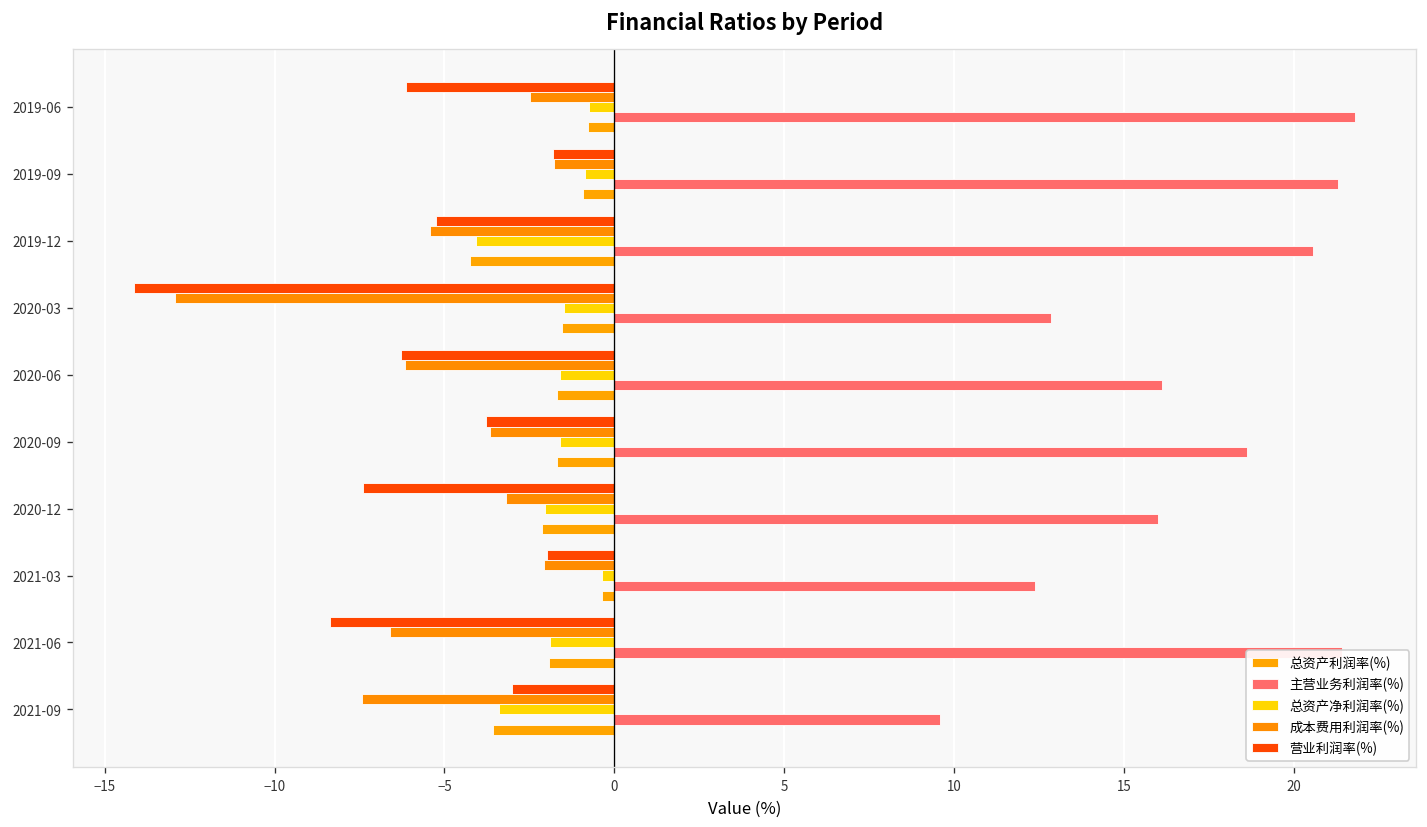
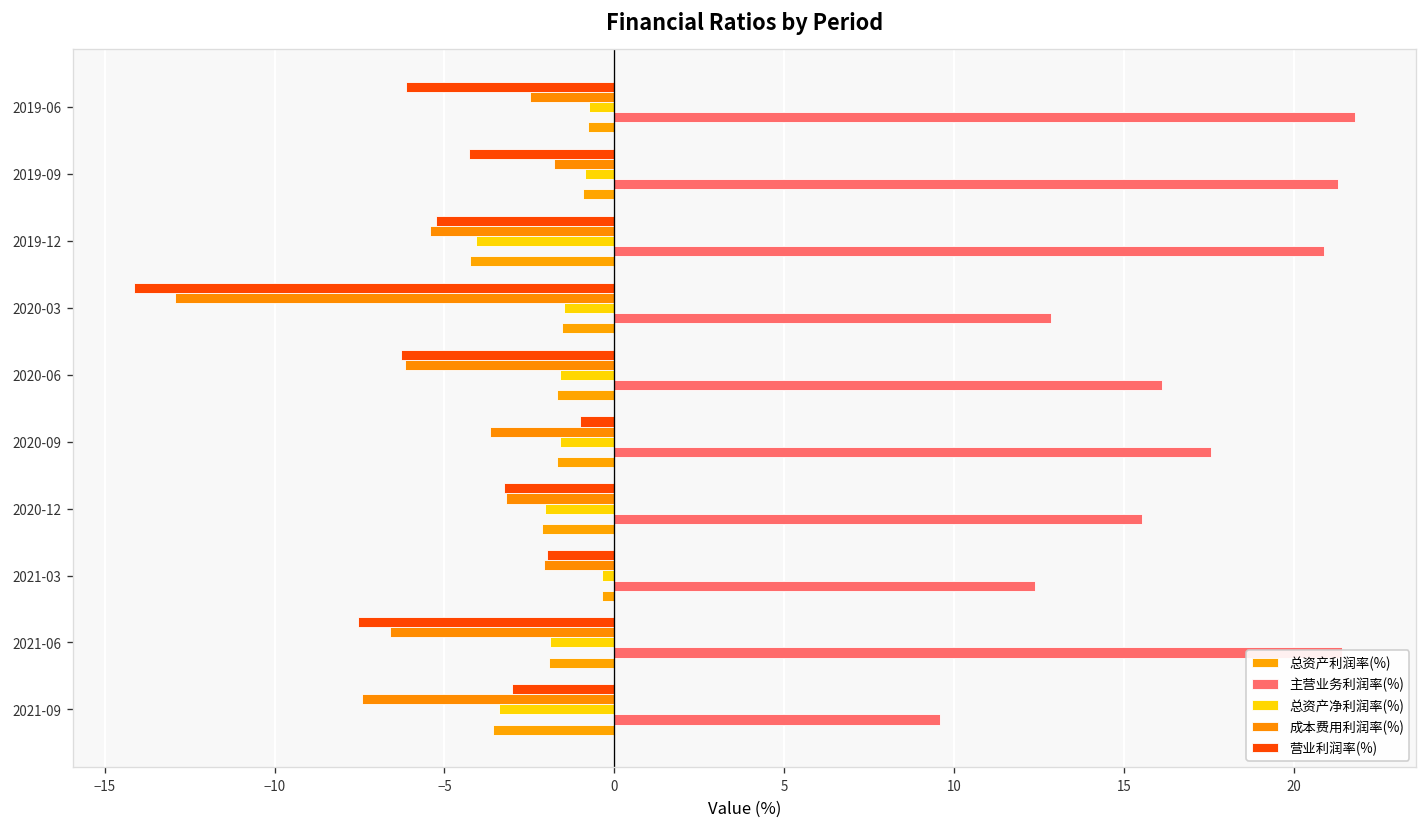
  {
    "主营业务利润率(%)": {
      "2019-06": 21.8,
      "2019-09": 21.3,
-     "2019-12": 20.6,
+     "2019-12": 20.9,
      "2020-03": 12.9,
      "2020-06": 16.1,
-     "2020-09": 18.6,
-     "2020-12": 16.0,
+     "2020-09": 17.5,
+     "2020-12": 15.5,
      "2021-03": 12.4,
      "2021-06": 21.4,
      "2021-09": 9.6
    },
    "营业利润率(%)": {
      "2019-06": -6.1,
-     "2019-09": -1.8,
+     "2019-09": -4.3,
      "2019-12": -5.2,
      "2020-03": -14.1,
      "2020-06": -6.3,
-     "2020-09": -3.8,
-     "2020-12": -7.4,
+     "2020-09": -1.0,
+     "2020-12": -3.3,
      "2021-03": -2.0,
-     "2021-06": -8.4,
+     "2021-06": -7.6,
      "2021-09": -3.0
    }
  }
